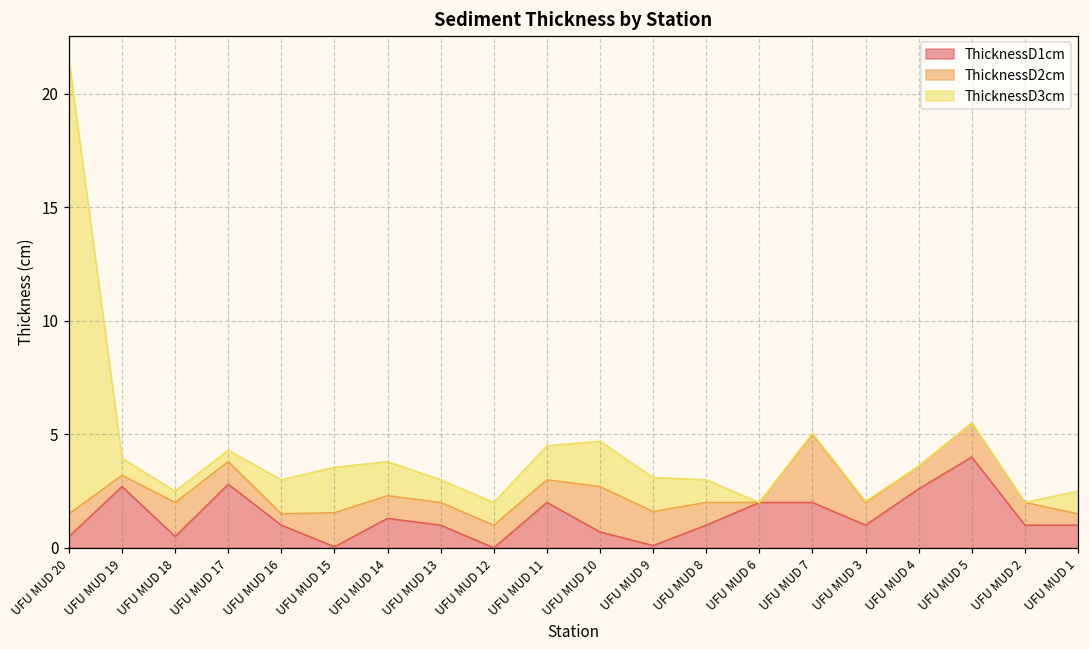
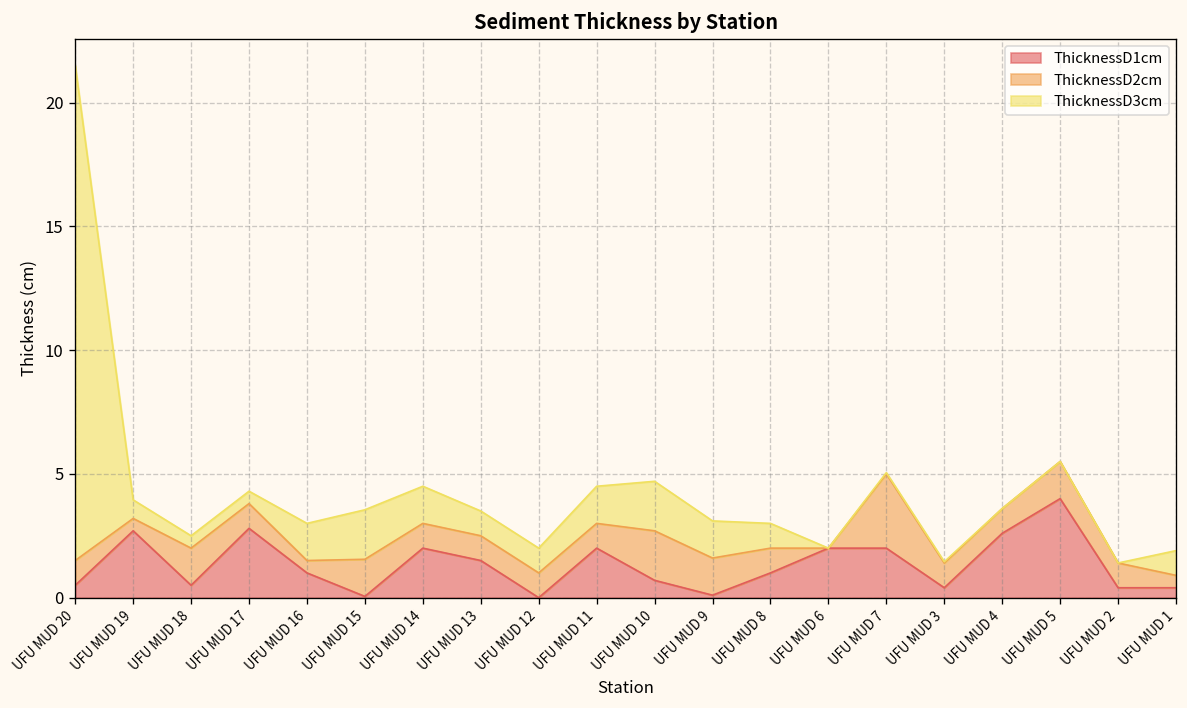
  {
    "ThicknessD1cm": {
      "UFU MUD 20": 0.5,
      "UFU MUD 19": 2.7,
      "UFU MUD 18": 0.5,
      "UFU MUD 17": 2.8,
      "UFU MUD 16": 1.0,
      "UFU MUD 15": 0.1,
-     "UFU MUD 14": 1.3,
-     "UFU MUD 13": 1.0,
+     "UFU MUD 14": 2.0,
+     "UFU MUD 13": 1.5,
      "UFU MUD 12": 0.0,
      "UFU MUD 11": 2.0,
      "UFU MUD 10": 0.7,
      "UFU MUD 9": 0.1,
      "UFU MUD 8": 1.0,
      "UFU MUD 7": 2.0,
-     "UFU MUD 3": 1.0,
+     "UFU MUD 3": 0.4,
      "UFU MUD 4": 2.6,
      "UFU MUD 5": 4.0,
-     "UFU MUD 2": 1.0,
-     "UFU MUD 1": 1.0
+     "UFU MUD 2": 0.4,
+     "UFU MUD 1": 0.4
    }
  }
